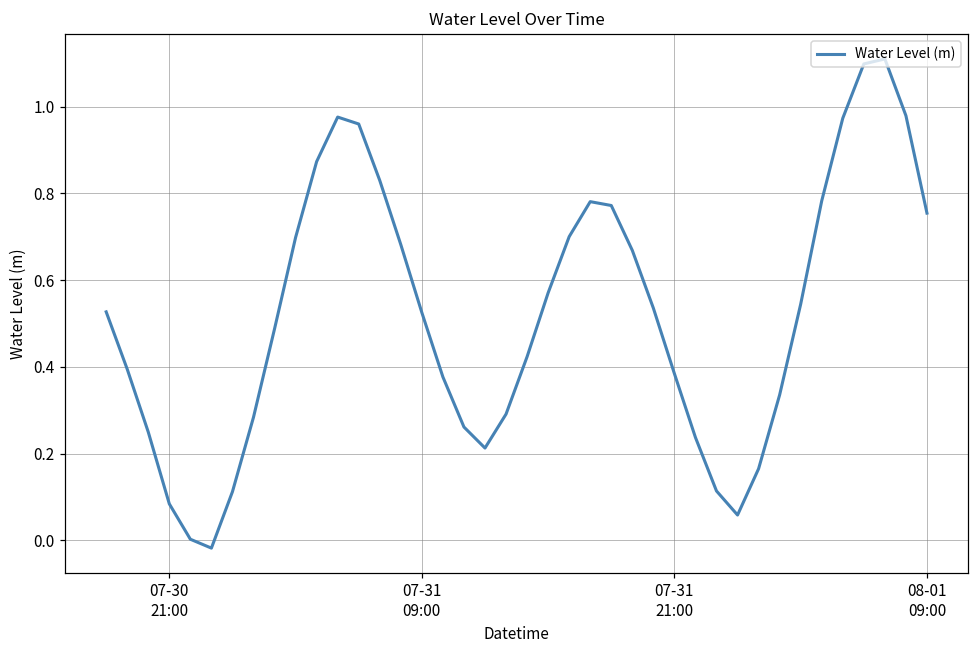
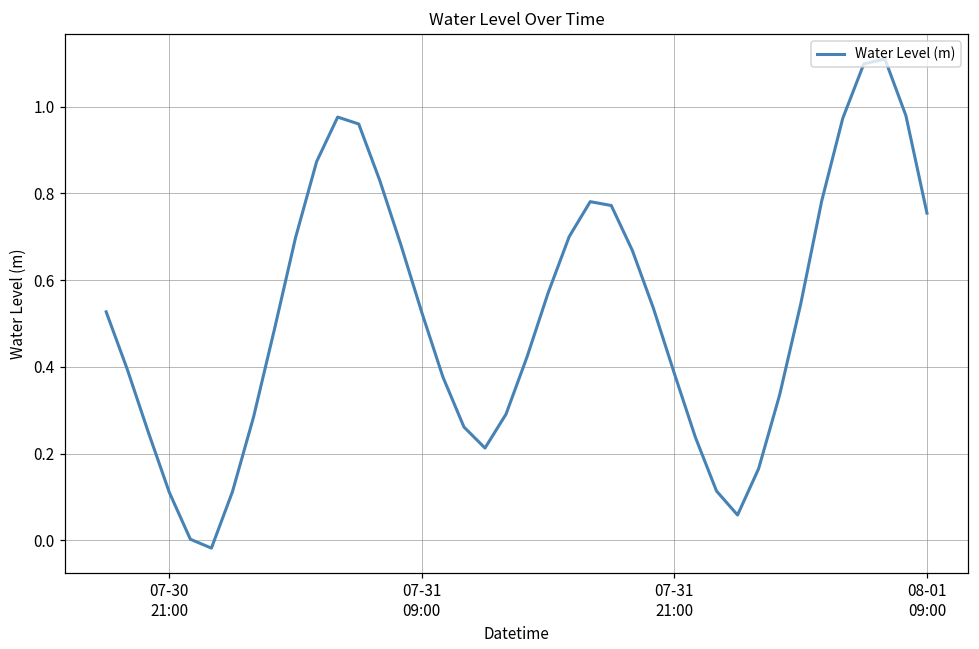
  {
-   "07-30 21:00": 0.08,
+   "07-30 21:00": 0.11,
    "07-31 09:00": 0.52,
    "07-31 21:00": 0.38,
    "08-01 09:00": 0.75
  }
